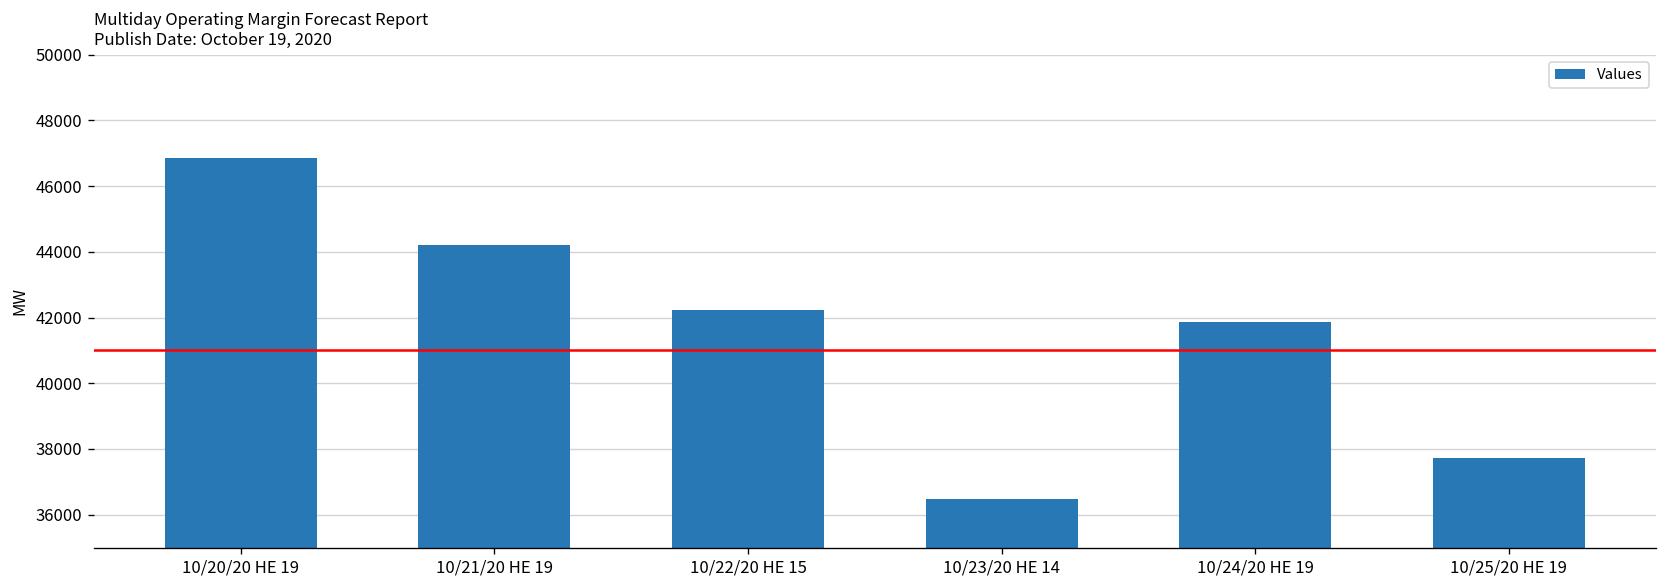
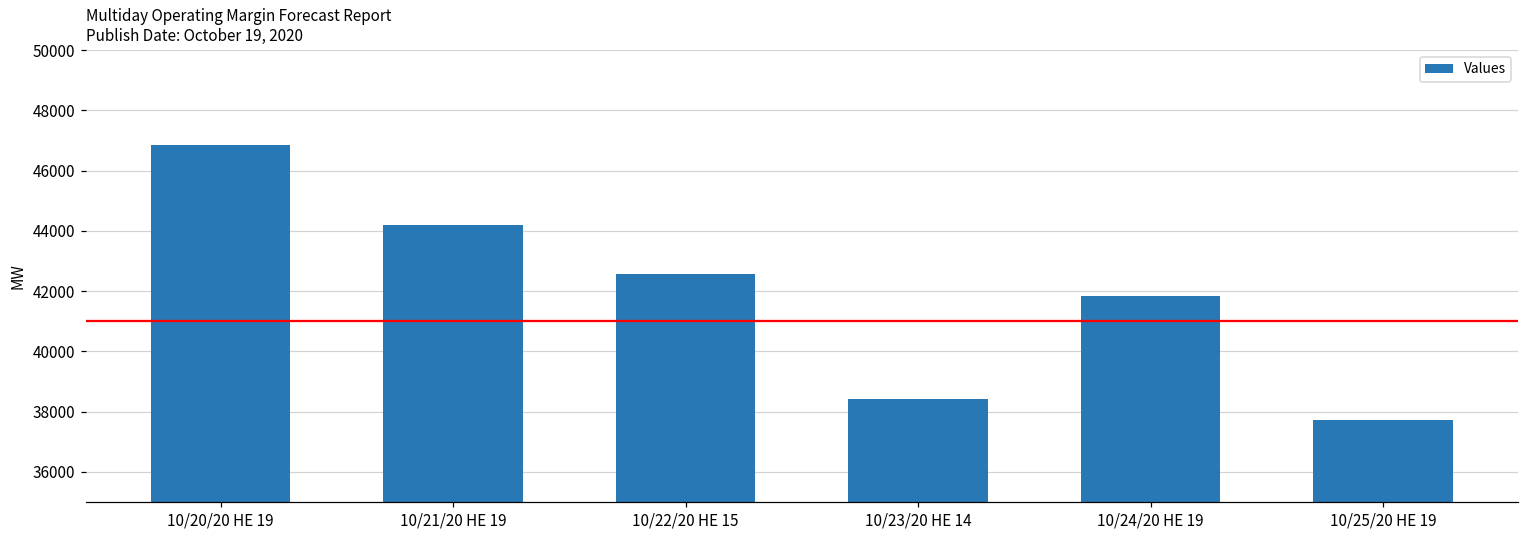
  {
    "10/20/20 HE 19": 46900,
    "10/21/20 HE 19": 44200,
-   "10/22/20 HE 15": 42200,
-   "10/23/20 HE 14": 36500,
+   "10/22/20 HE 15": 42600,
+   "10/23/20 HE 14": 38400,
    "10/24/20 HE 19": 41900,
    "10/25/20 HE 19": 37700
  }
